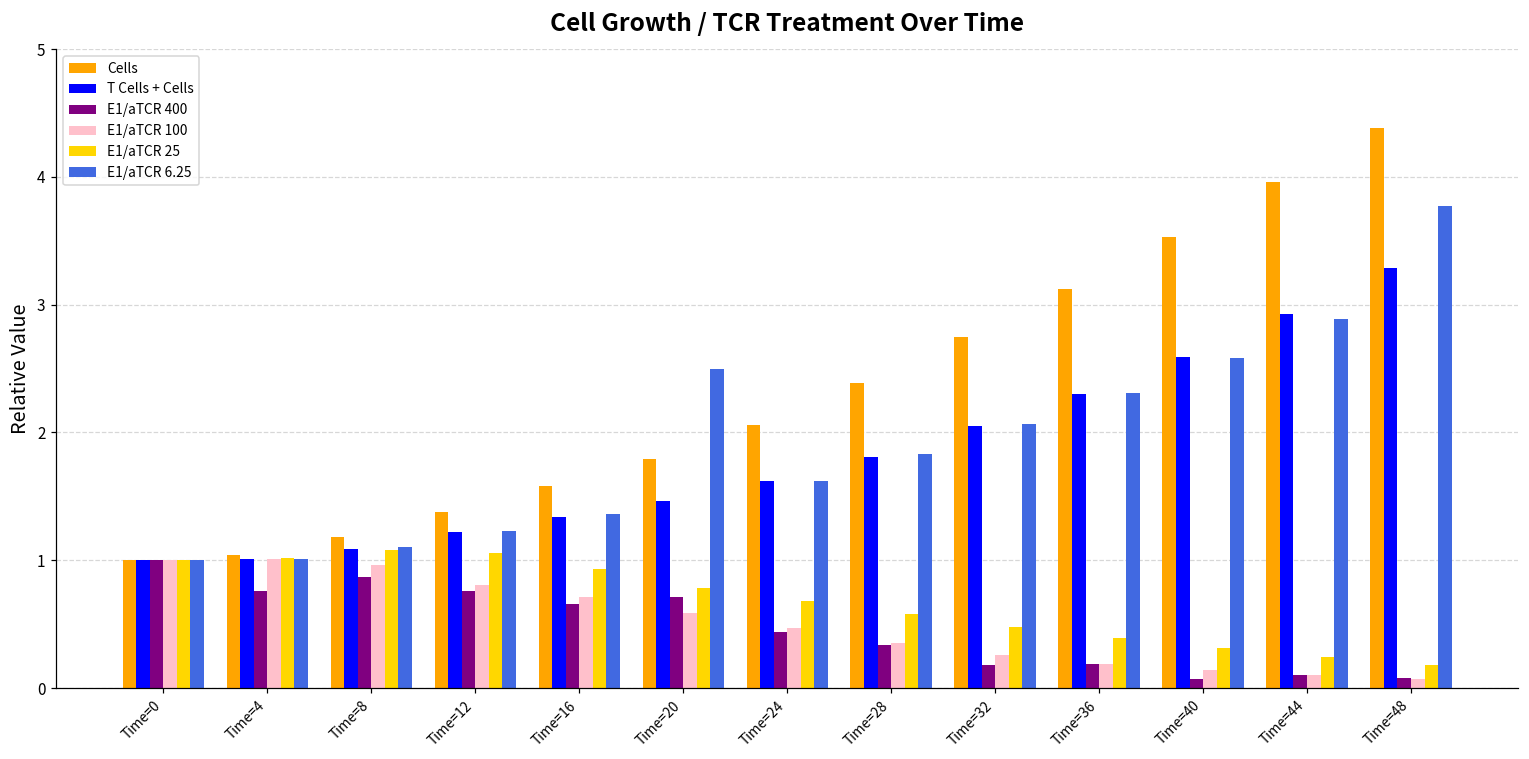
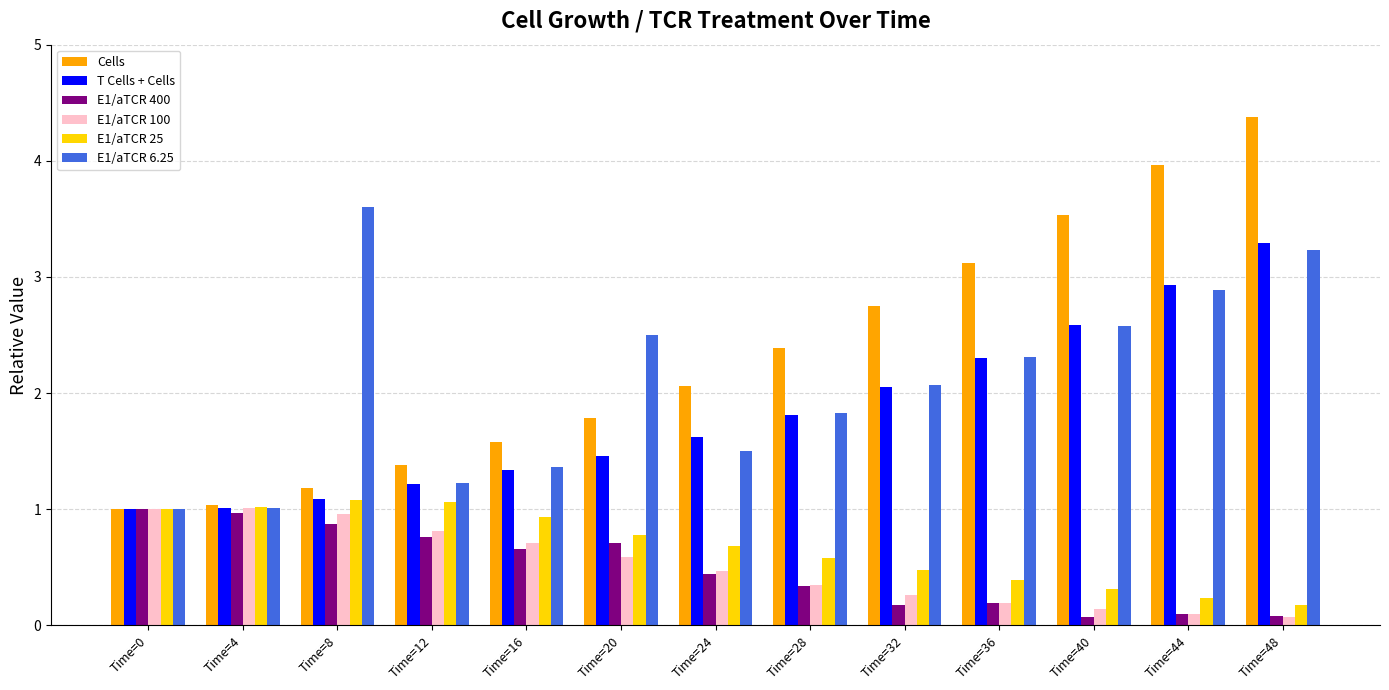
  {
    "T Cells + Cells": {
      "Time=0": 1.00,
      "Time=4": 1.01,
      "Time=8": 1.09,
      "Time=12": 1.22,
      "Time=16": 1.34,
      "Time=20": 1.46,
      "Time=24": 1.62,
      "Time=28": 1.81,
      "Time=32": 2.05,
      "Time=36": 2.30,
      "Time=40": 2.59,
      "Time=44": 2.93,
      "Time=48": 3.29
    },
    "E1/aTCR 400": {
      "Time=0": 1.00,
-     "Time=4": 0.76,
+     "Time=4": 0.97,
      "Time=8": 0.87,
      "Time=12": 0.76,
      "Time=16": 0.66,
      "Time=20": 0.71,
      "Time=24": 0.44,
      "Time=28": 0.34,
      "Time=32": 0.18,
      "Time=36": 0.19,
      "Time=40": 0.07,
      "Time=44": 0.10,
      "Time=48": 0.08
    },
    "E1/aTCR 100": {
      "Time=0": 1.00,
      "Time=4": 1.01,
      "Time=8": 0.96,
      "Time=12": 0.81,
      "Time=16": 0.71,
      "Time=20": 0.59,
      "Time=24": 0.47,
      "Time=28": 0.35,
      "Time=32": 0.26,
      "Time=36": 0.19,
      "Time=40": 0.14,
      "Time=44": 0.10,
      "Time=48": 0.07
    },
    "E1/aTCR 6.25": {
      "Time=0": 1.00,
      "Time=4": 1.01,
-     "Time=8": 1.1,
+     "Time=8": 3.6,
      "Time=12": 1.23,
      "Time=16": 1.36,
      "Time=20": 2.50,
-     "Time=24": 1.62,
+     "Time=24": 1.50,
      "Time=28": 1.83,
      "Time=32": 2.07,
      "Time=36": 2.31,
      "Time=40": 2.58,
      "Time=44": 2.89,
-     "Time=48": 3.77
+     "Time=48": 3.23
    }
  }
